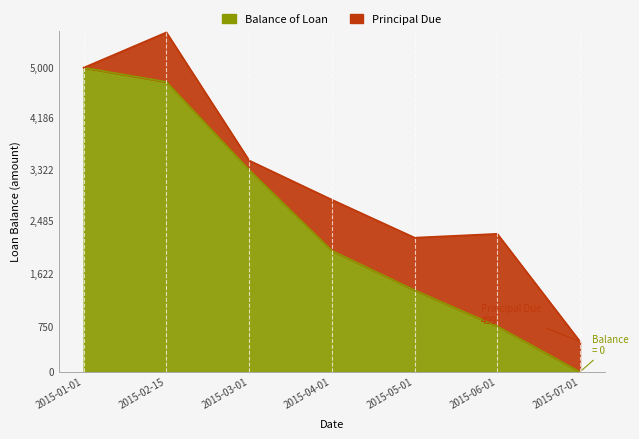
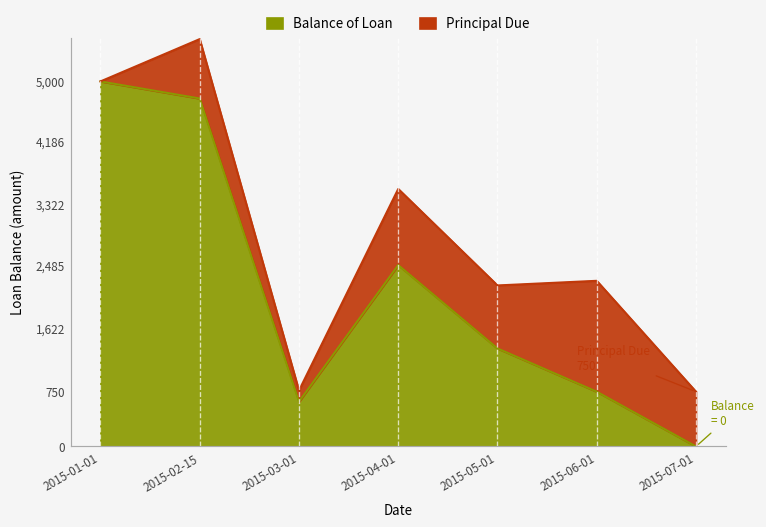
  {
    "Balance of Loan": {
      "2015-02-15": "4,800",
-     "2015-03-01": "3,300",
-     "2015-04-01": "2,000",
+     "2015-03-01": "600",
+     "2015-04-01": "2,500",
      "2015-05-01": "1,300",
      "2015-06-01": "800"
    },
    "Principal Due": {
      "2015-02-15": "800",
      "2015-03-01": "200",
-     "2015-04-01": "800",
+     "2015-04-01": "1,000",
      "2015-05-01": "900",
      "2015-06-01": "1,500",
-     "2015-07-01": "500"
+     "2015-07-01": "800"
    }
  }
